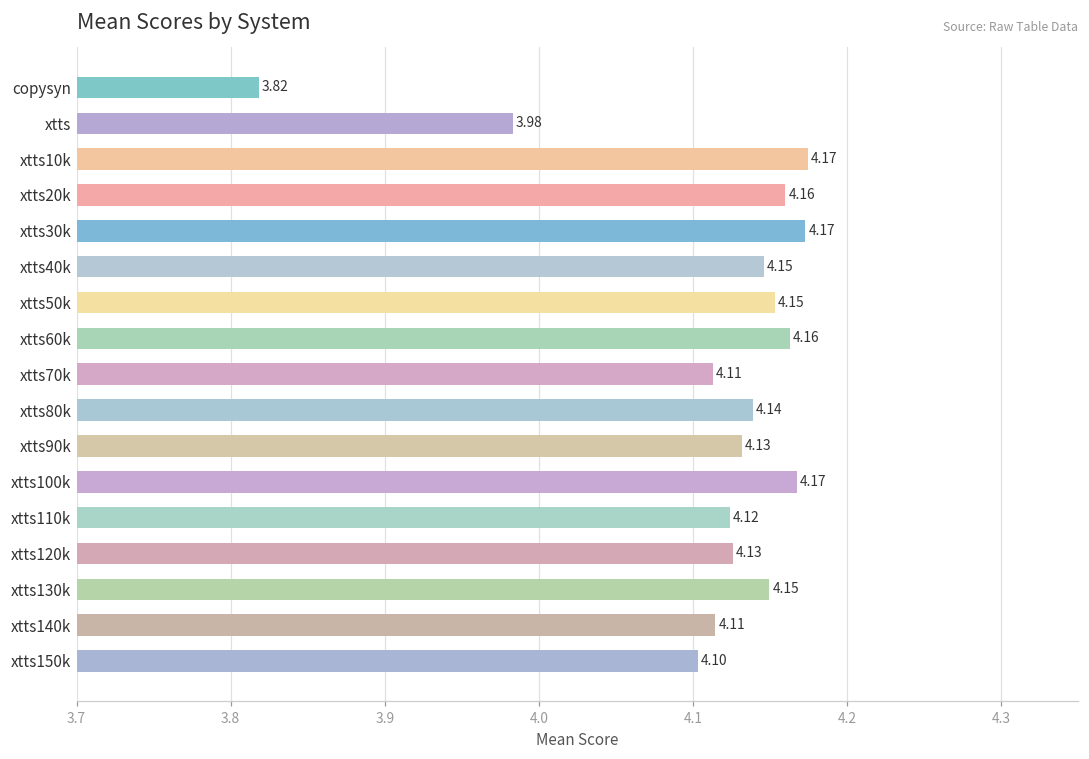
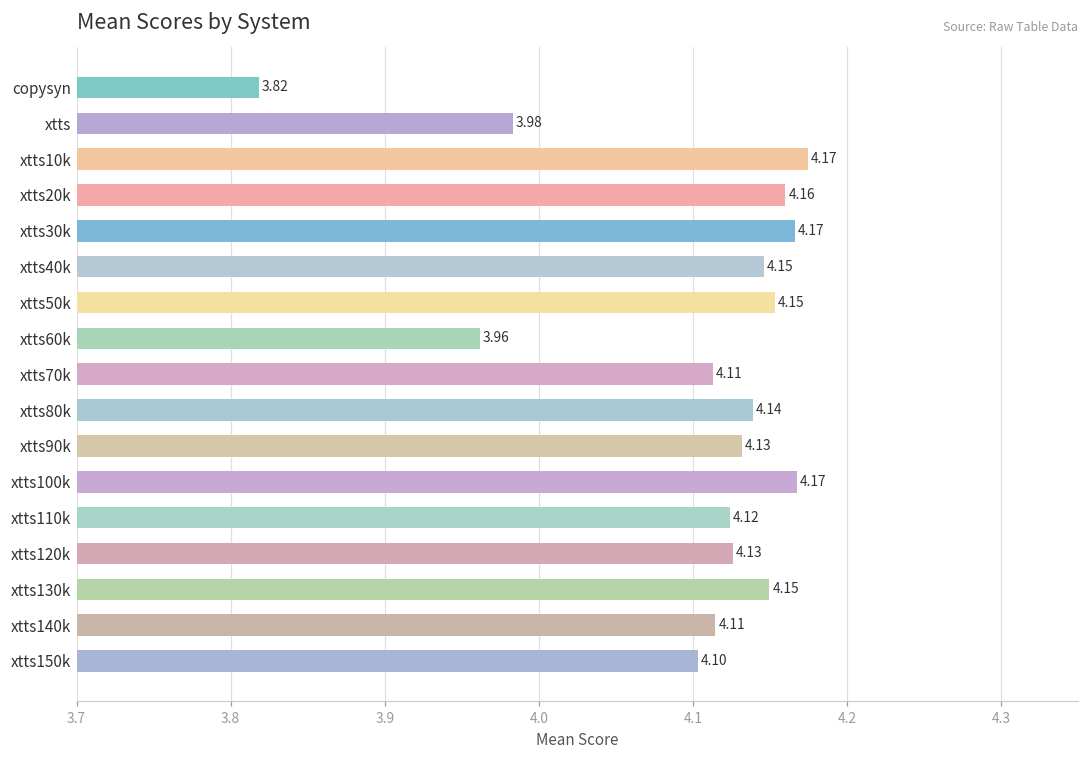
  {
    "copysyn": 3.82,
    "xtts": 3.98,
    "xtts10k": 4.17,
    "xtts20k": 4.16,
-   "xtts30k": 4.173,
+   "xtts30k": 4.166,
    "xtts40k": 4.15,
    "xtts50k": 4.15,
-   "xtts60k": 4.16,
+   "xtts60k": 3.96,
    "xtts70k": 4.11,
    "xtts80k": 4.14,
    "xtts90k": 4.13,
    "xtts100k": 4.17,
    "xtts110k": 4.12,
    "xtts120k": 4.13,
    "xtts130k": 4.15,
    "xtts140k": 4.11,
    "xtts150k": 4.10
  }
